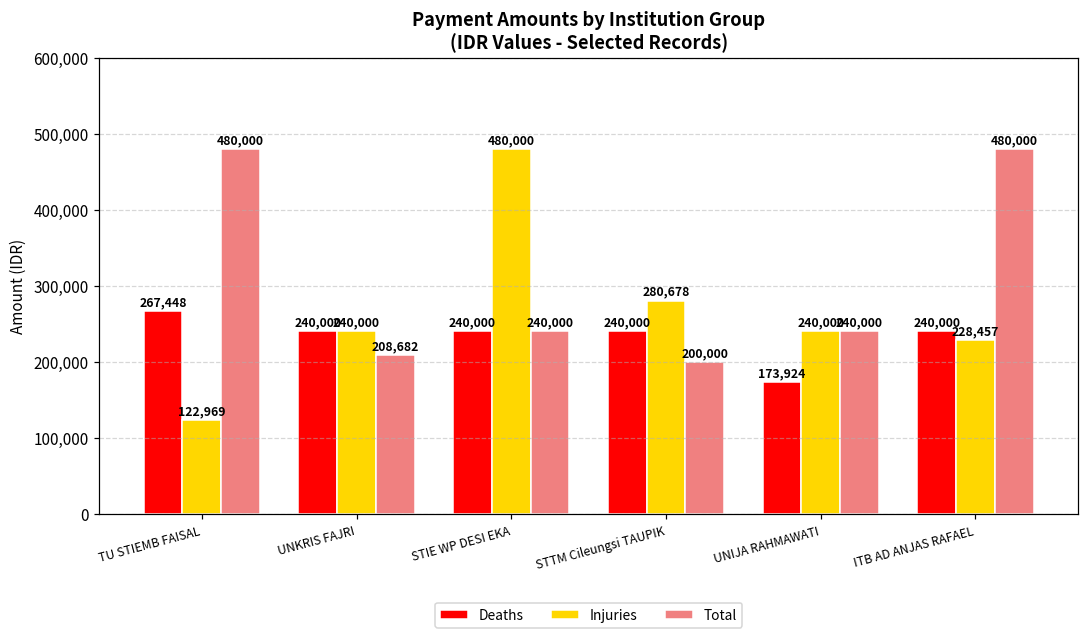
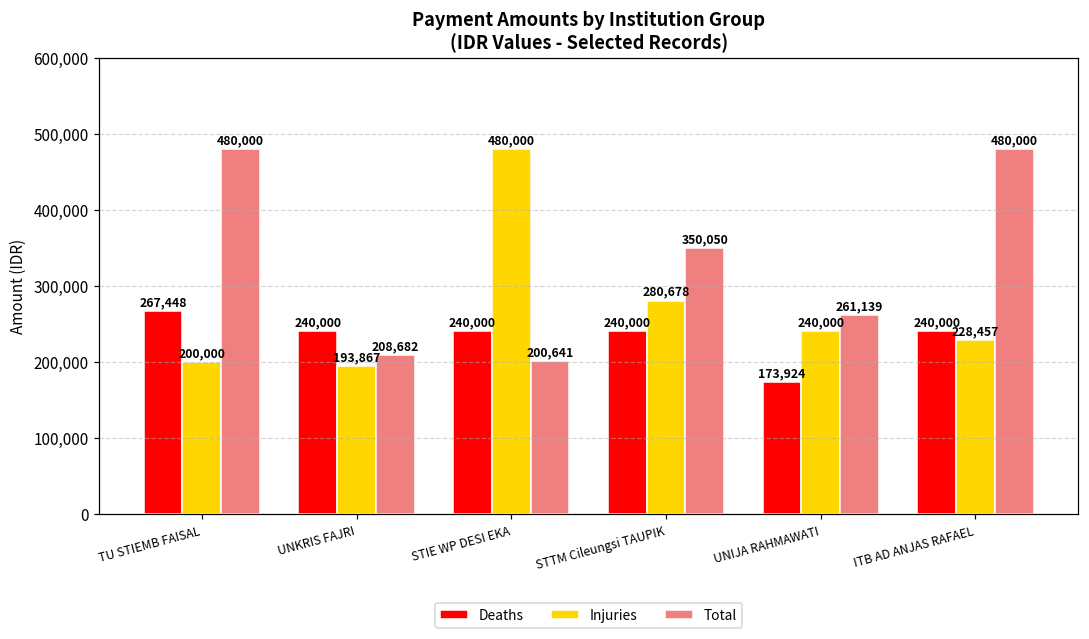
  {
    "Deaths": {
      "TU STIEMB FAISAL": "267,448",
      "STIE WP DESI EKA": "240,000",
      "STTM Cileungsi TAUPIK": "240,000",
      "UNIJA RAHMAWATI": "173,924",
      "ITB AD ANJAS RAFAEL": "240,000"
    },
    "Injuries": {
-     "TU STIEMB FAISAL": "122,969",
-     "UNKRIS FAJRI": "240,000",
+     "TU STIEMB FAISAL": "200,000",
+     "UNKRIS FAJRI": "193,867",
      "STIE WP DESI EKA": "480,000",
      "STTM Cileungsi TAUPIK": "280,678",
      "ITB AD ANJAS RAFAEL": "228,457"
    },
    "Total": {
      "TU STIEMB FAISAL": "480,000",
      "UNKRIS FAJRI": "208,682",
-     "STIE WP DESI EKA": "240,000",
-     "STTM Cileungsi TAUPIK": "200,000",
-     "UNIJA RAHMAWATI": "240,000",
+     "STIE WP DESI EKA": "200,641",
+     "STTM Cileungsi TAUPIK": "350,050",
+     "UNIJA RAHMAWATI": "261,139",
      "ITB AD ANJAS RAFAEL": "480,000"
    }
  }
